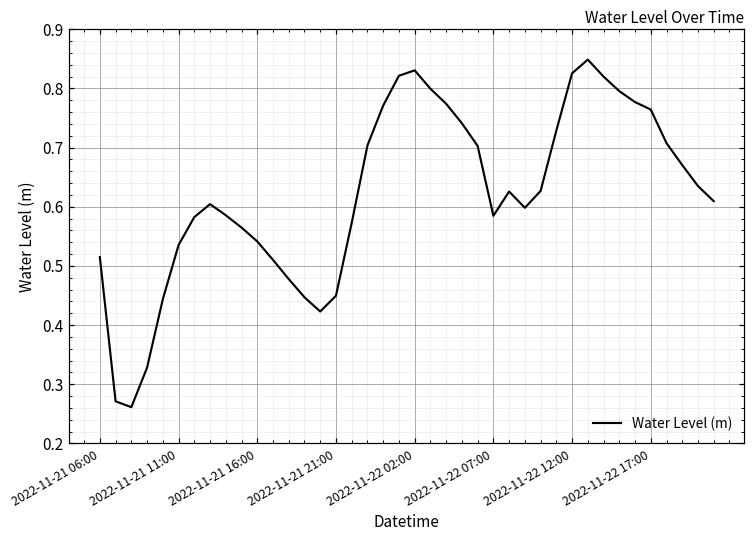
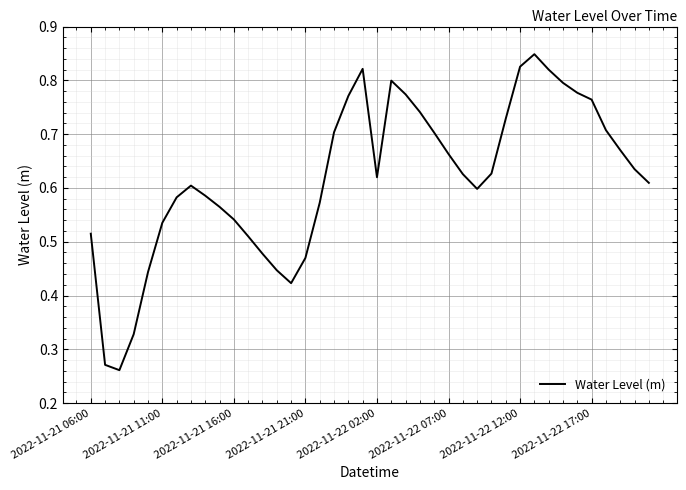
  {
    "2022-11-21 06:00": 0.51,
    "2022-11-21 11:00": 0.54,
    "2022-11-21 16:00": 0.54,
-   "2022-11-21 21:00": 0.45,
-   "2022-11-22 02:00": 0.83,
-   "2022-11-22 07:00": 0.58,
+   "2022-11-21 21:00": 0.47,
+   "2022-11-22 02:00": 0.62,
+   "2022-11-22 07:00": 0.66,
    "2022-11-22 12:00": 0.83,
    "2022-11-22 17:00": 0.76
  }
